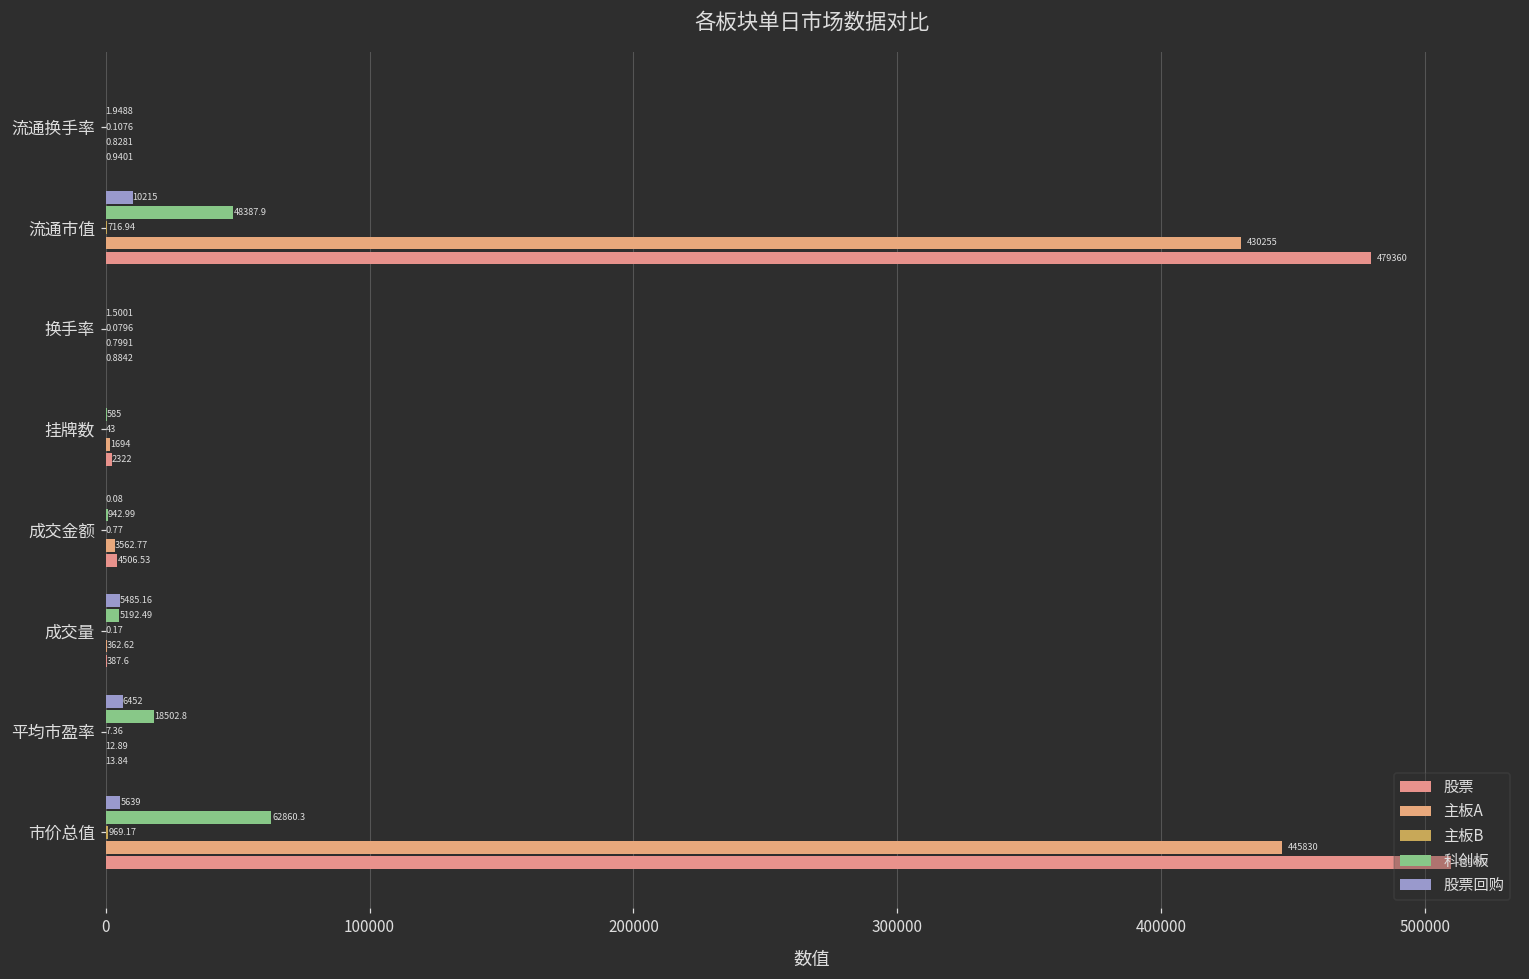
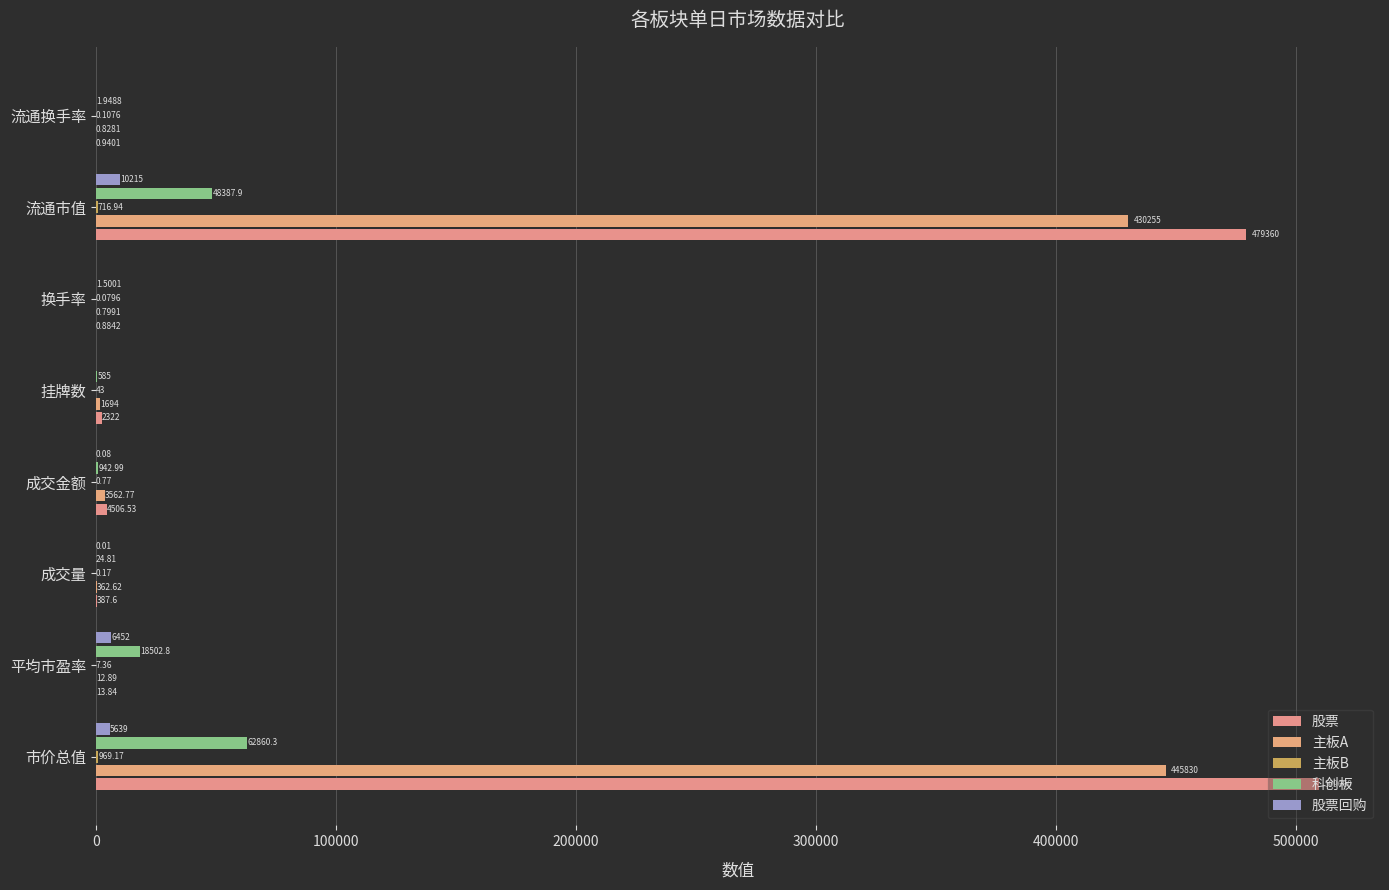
  {
    "科创板": {
      "流通换手率": 1.9488,
      "流通市值": 48387.9,
      "换手率": 1.5001,
      "挂牌数": 585,
      "成交金额": 942.99,
-     "成交量": 5192.49,
+     "成交量": 24.81,
      "平均市盈率": 18502.8,
      "市价总值": 62860.3
    },
    "股票回购": {
      "流通市值": 10215,
      "成交金额": 0.08,
-     "成交量": 5485.16,
+     "成交量": 0.01,
      "平均市盈率": 6452,
      "市价总值": 5639
    }
  }
